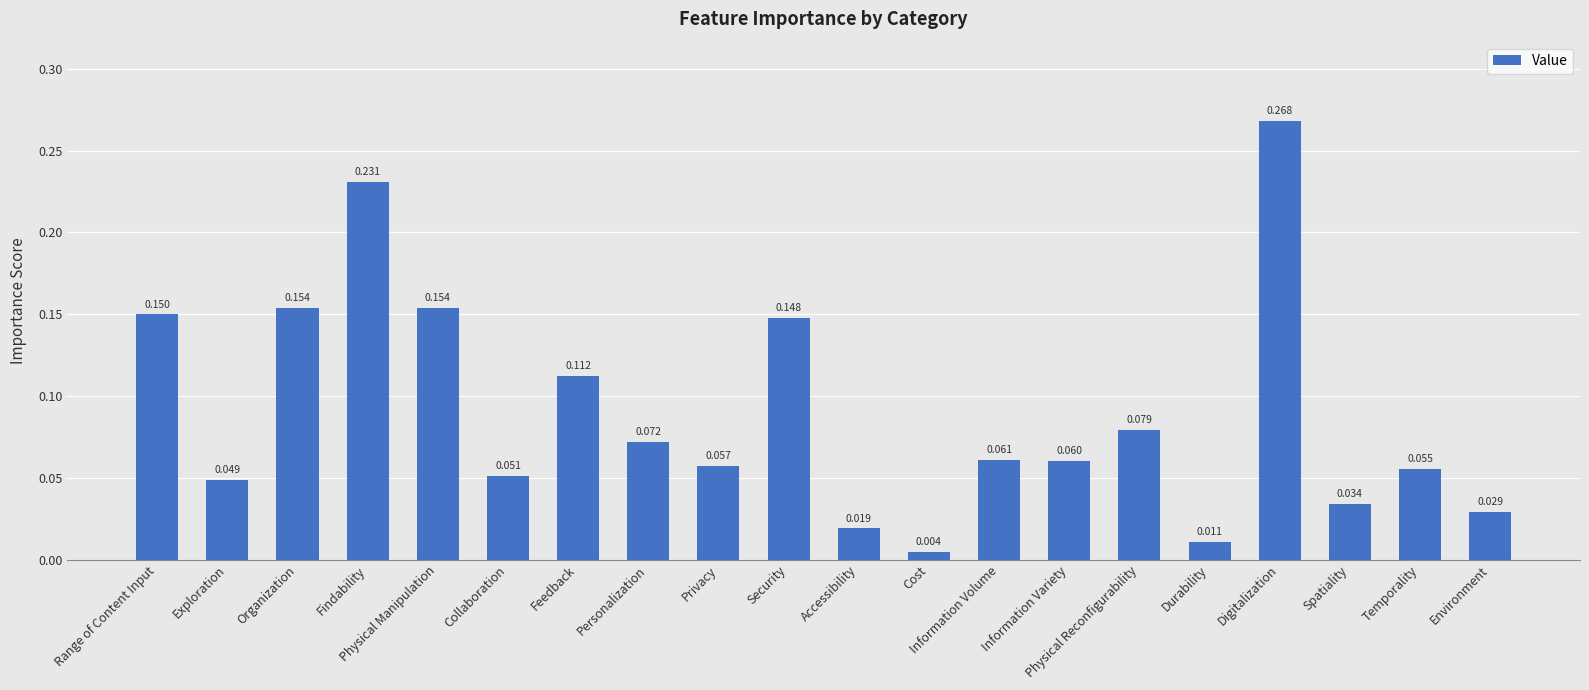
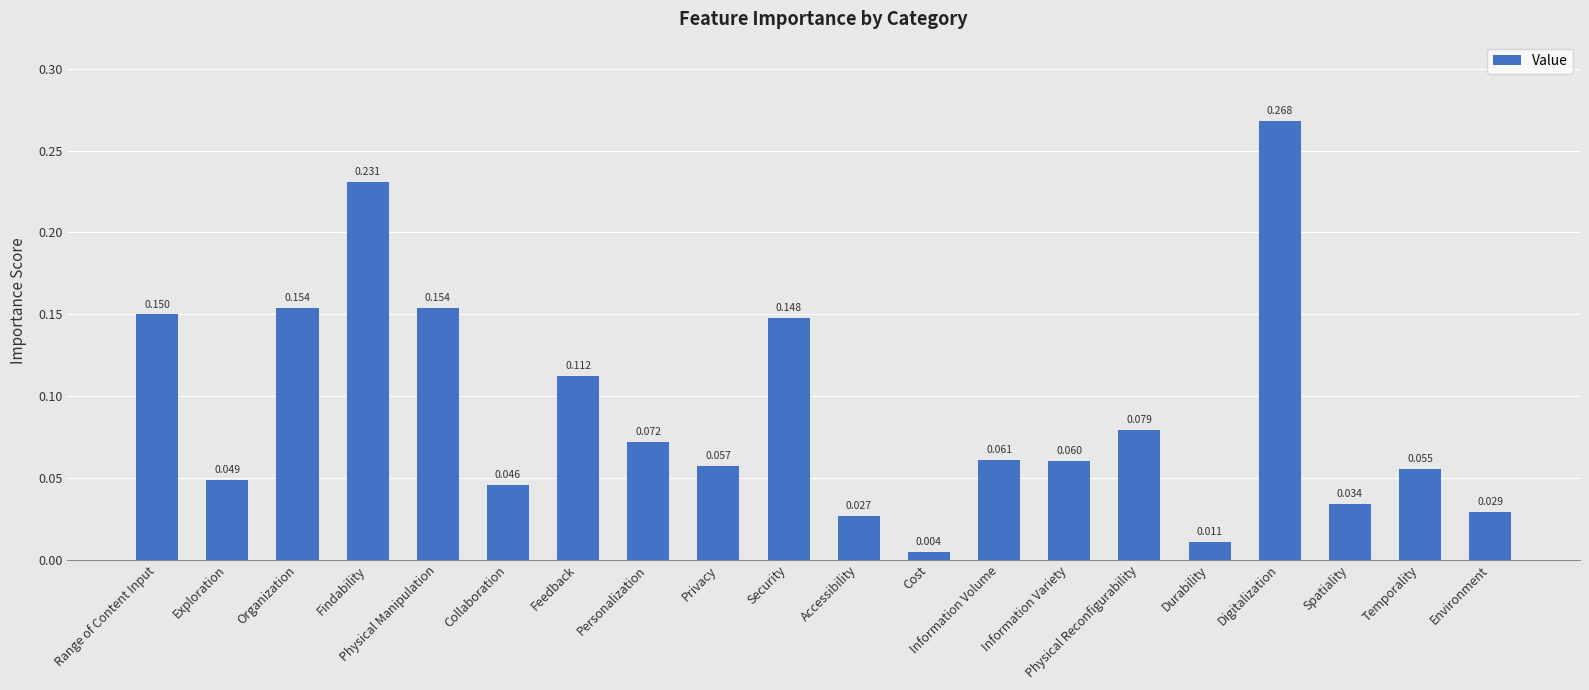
  {
    "Range of Content Input": 0.150,
    "Exploration": 0.049,
    "Organization": 0.154,
    "Findability": 0.231,
    "Physical Manipulation": 0.154,
-   "Collaboration": 0.051,
+   "Collaboration": 0.046,
    "Feedback": 0.112,
    "Personalization": 0.072,
    "Privacy": 0.057,
    "Security": 0.148,
-   "Accessibility": 0.019,
+   "Accessibility": 0.027,
    "Cost": 0.004,
    "Information Volume": 0.061,
    "Information Variety": 0.060,
    "Physical Reconfigurability": 0.079,
    "Durability": 0.011,
    "Digitalization": 0.268,
    "Spatiality": 0.034,
    "Temporality": 0.055,
    "Environment": 0.029
  }
